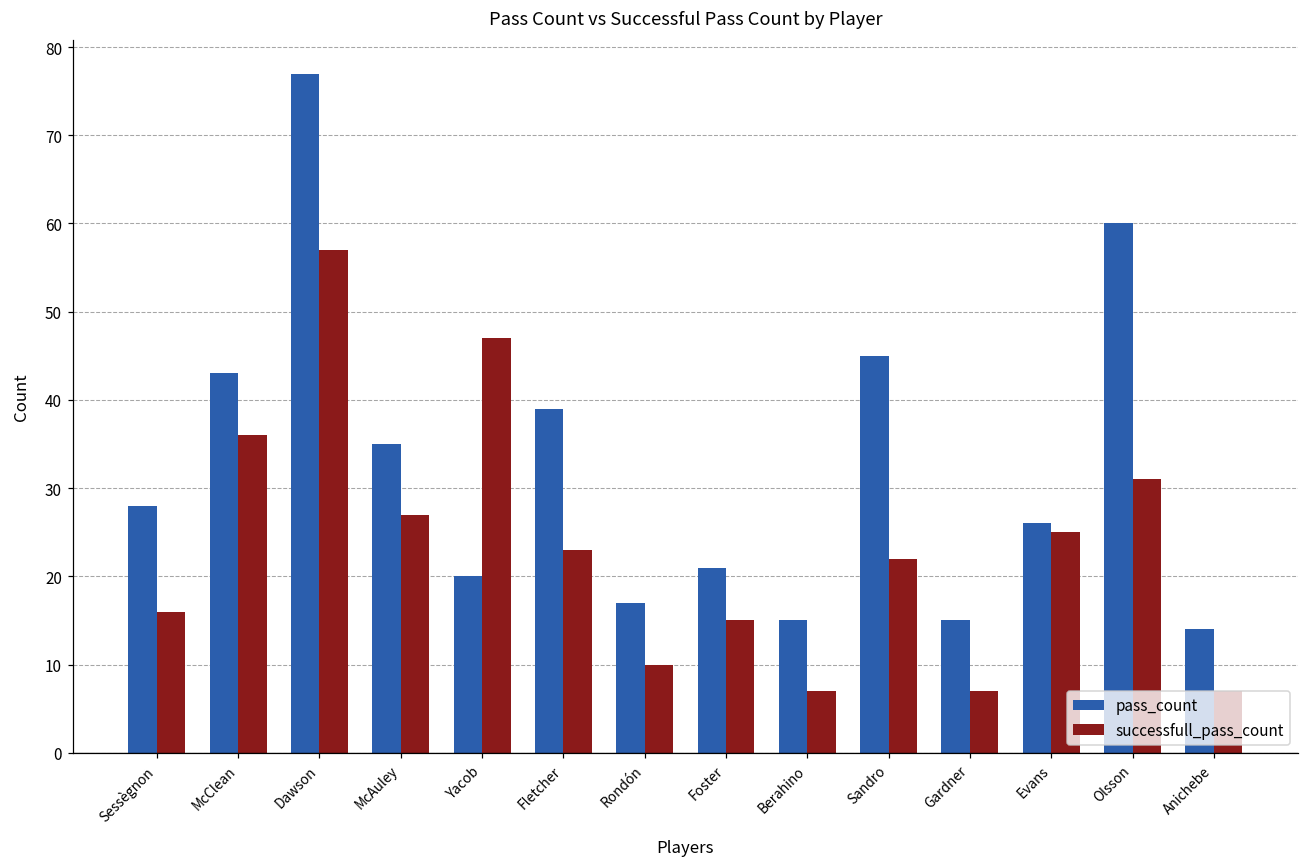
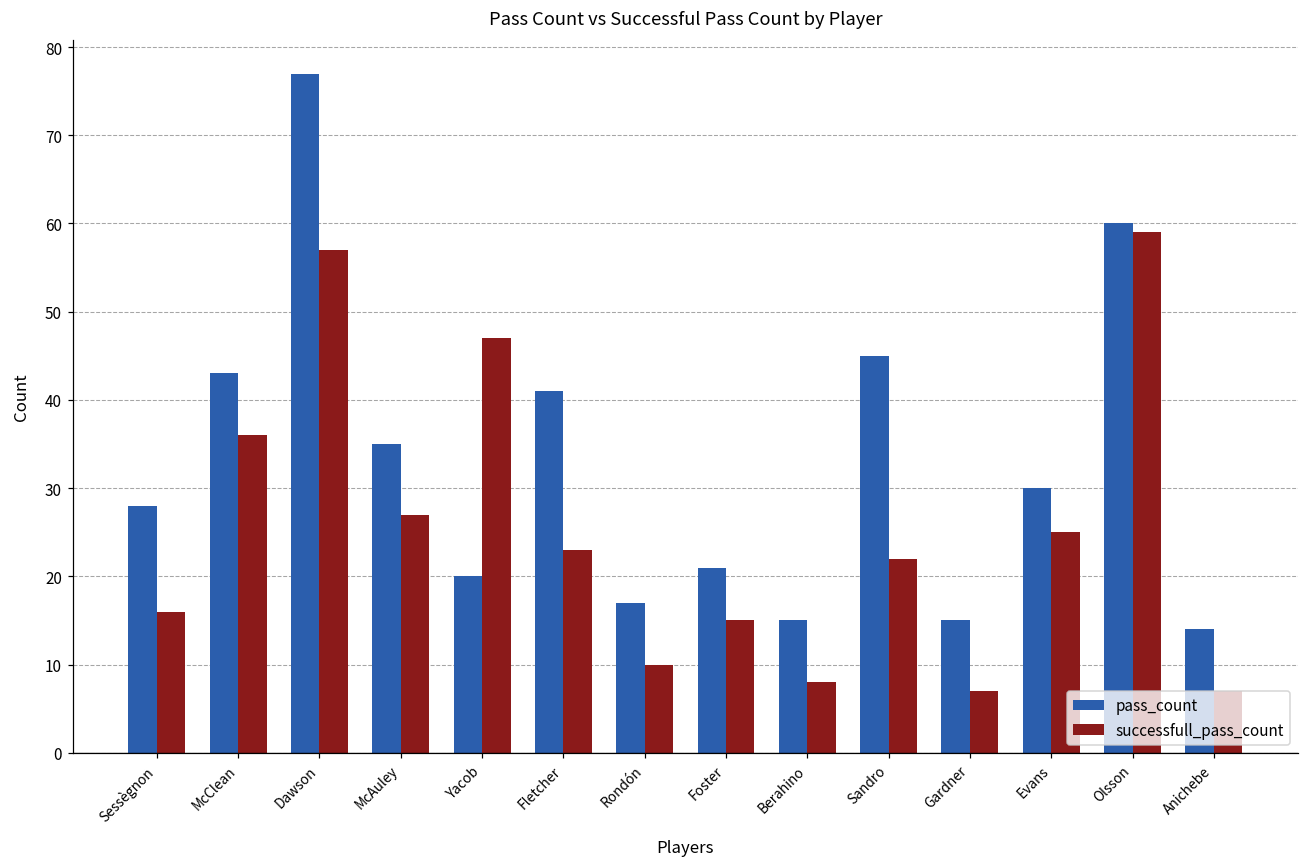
  {
    "pass_count": {
      "Sessègnon": 28,
      "McClean": 43,
      "Dawson": 77,
      "McAuley": 35,
      "Yacob": 20,
-     "Fletcher": 39,
+     "Fletcher": 41,
      "Rondón": 17,
      "Foster": 21,
      "Berahino": 15,
      "Sandro": 45,
      "Gardner": 15,
-     "Evans": 26,
+     "Evans": 30,
      "Olsson": 60,
      "Anichebe": 14
    },
    "successfull_pass_count": {
      "Sessègnon": 16,
      "McClean": 36,
      "Dawson": 57,
      "McAuley": 27,
      "Yacob": 47,
      "Fletcher": 23,
      "Rondón": 10,
      "Foster": 15,
-     "Berahino": 7,
+     "Berahino": 8,
      "Sandro": 22,
      "Gardner": 7,
      "Evans": 25,
-     "Olsson": 31,
+     "Olsson": 59,
      "Anichebe": 7
    }
  }
